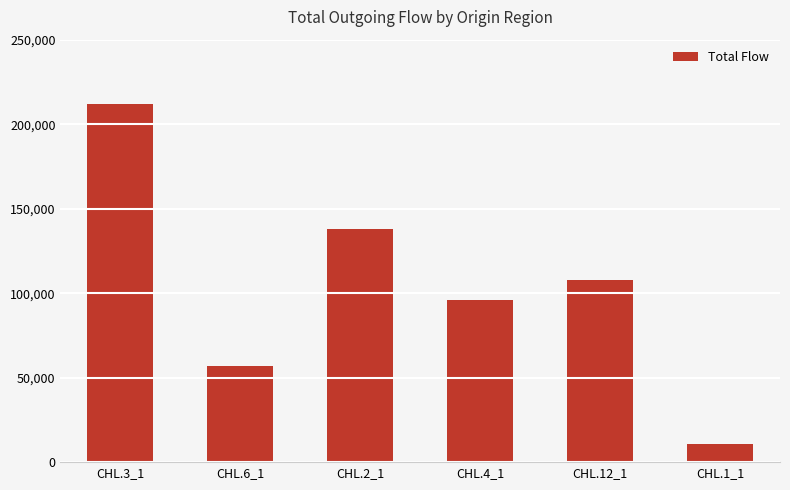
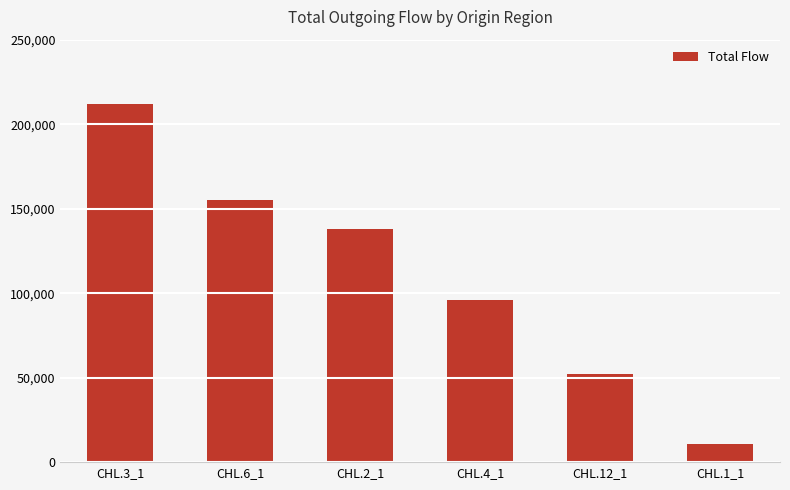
  {
    "CHL.3_1": "212,000",
-   "CHL.6_1": "57,000",
+   "CHL.6_1": "155,000",
    "CHL.2_1": "138,000",
    "CHL.4_1": "96,000",
-   "CHL.12_1": "108,000",
+   "CHL.12_1": "52,000",
    "CHL.1_1": "11,000"
  }
